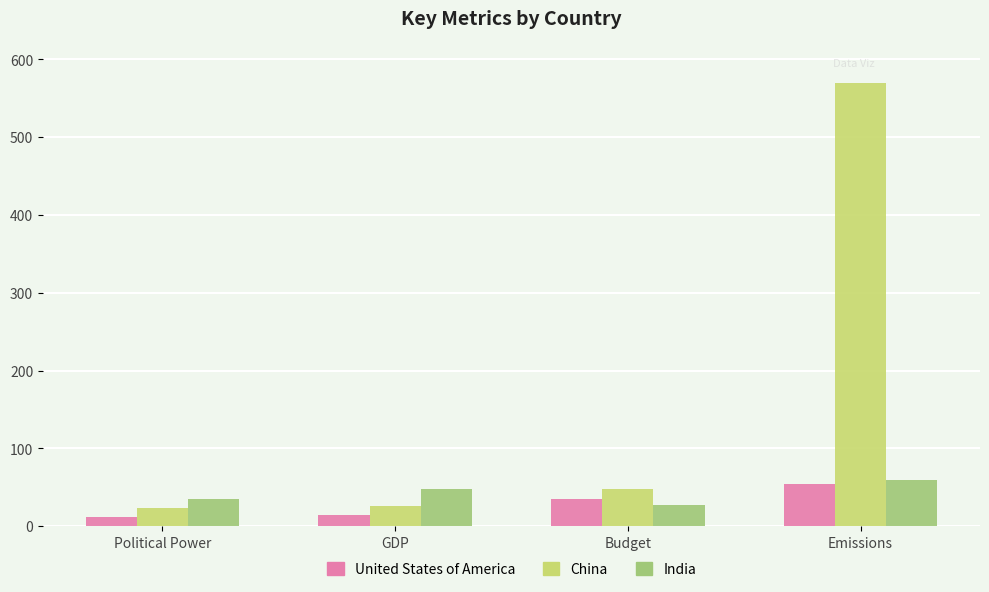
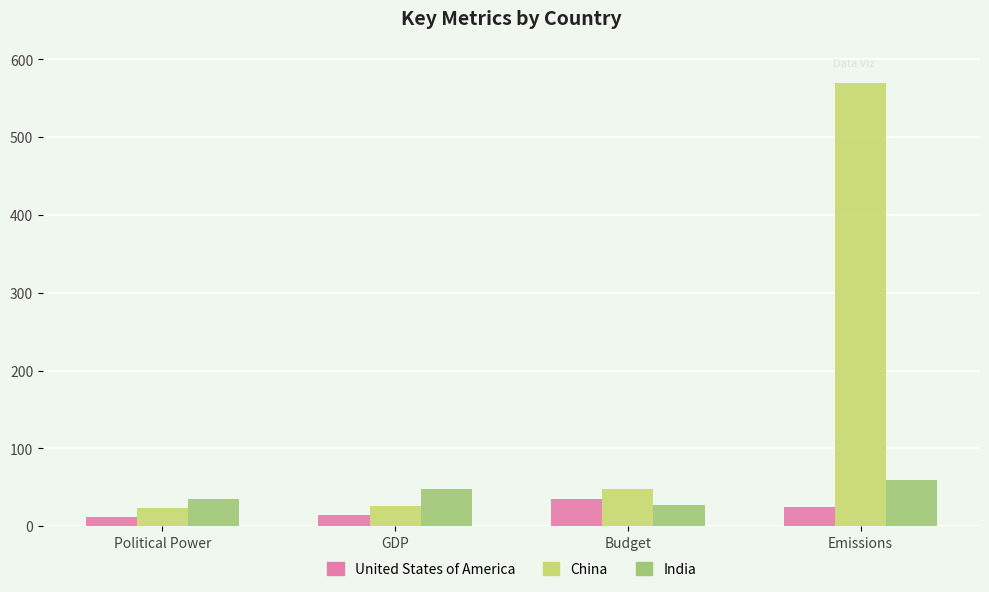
  {
    "United States of America": {
      "Political Power": 10,
      "GDP": 20,
      "Budget": 40,
-     "Emissions": 50
+     "Emissions": 30
    }
  }
